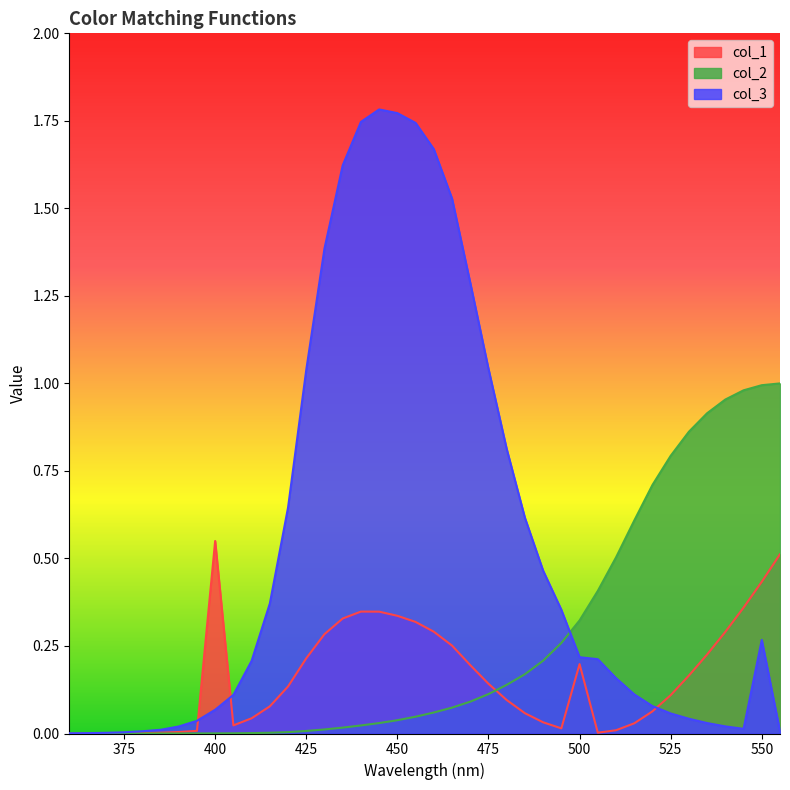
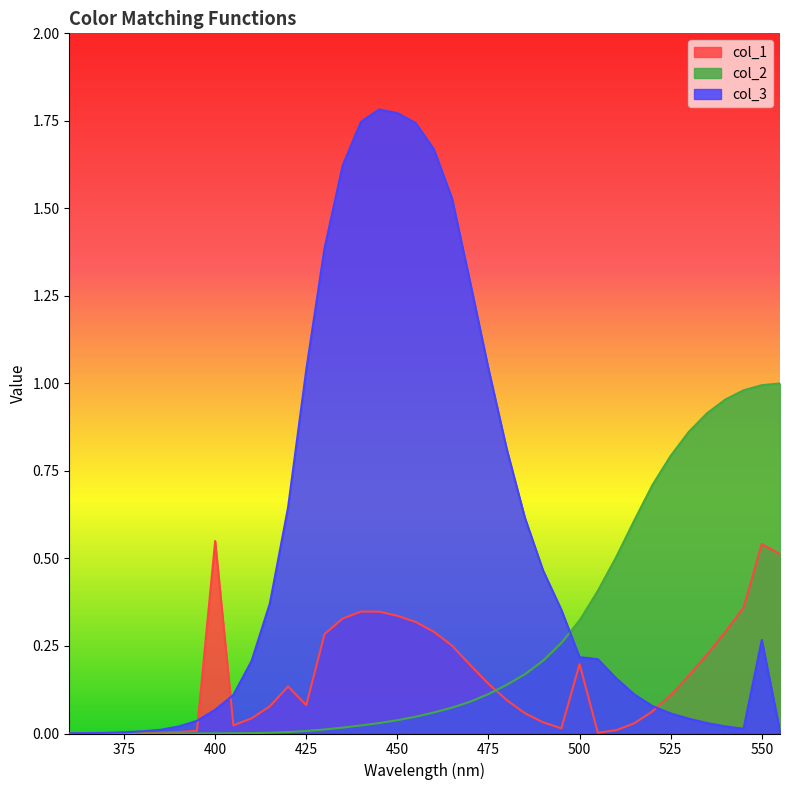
  {
    "col_1": {
      "400": 0.55,
-     "425": 0.21,
+     "425": 0.08,
      "450": 0.34,
      "475": 0.14,
      "500": 0.20,
      "525": 0.11,
-     "550": 0.43
+     "550": 0.54
    },
    "col_2": {
      "400": 0.00,
      "425": 0.01,
      "450": 0.04,
      "475": 0.11,
      "500": 0.32,
      "525": 0.79,
      "550": 0.99
    },
    "col_3": {
      "400": 0.07,
      "425": 1.04,
      "450": 1.77,
      "475": 1.04,
      "500": 0.22,
      "525": 0.06,
      "550": 0.27
    }
  }
